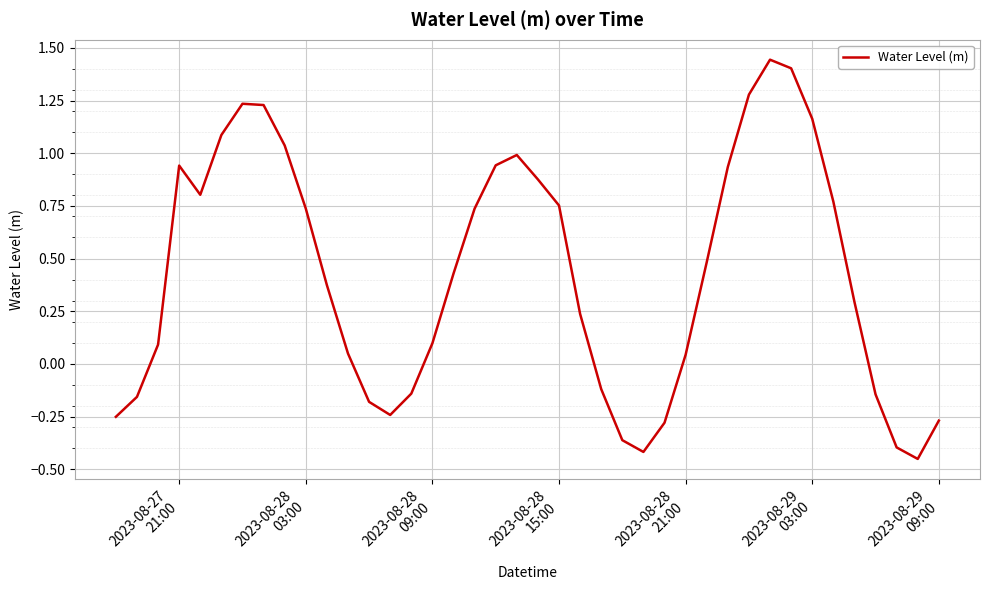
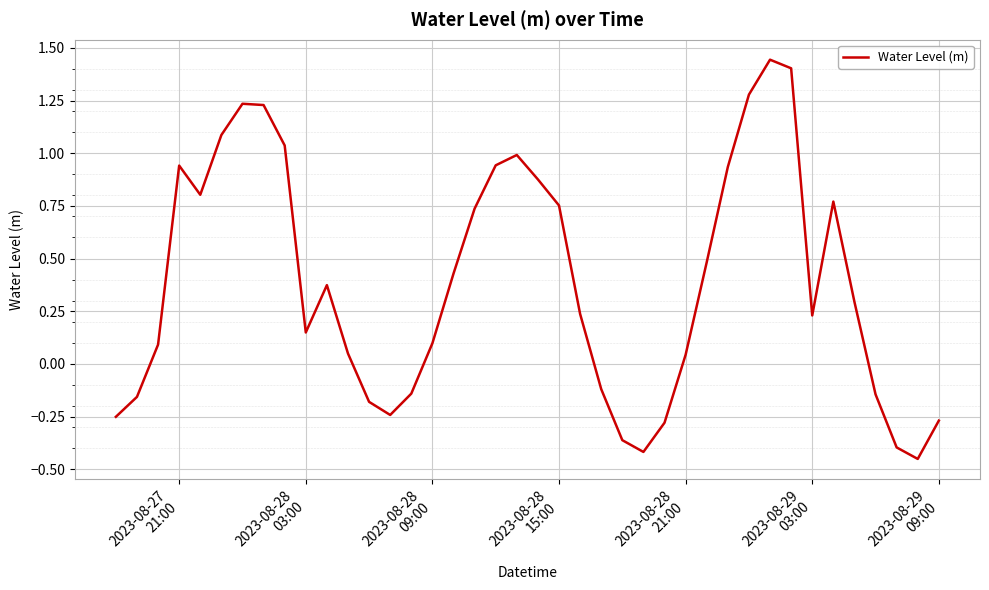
  {
    "2023-08-27 21:00": 0.94,
-   "2023-08-28 03:00": 0.74,
+   "2023-08-28 03:00": 0.15,
    "2023-08-28 09:00": 0.10,
    "2023-08-28 15:00": 0.75,
    "2023-08-28 21:00": 0.04,
-   "2023-08-29 03:00": 1.16,
+   "2023-08-29 03:00": 0.23,
    "2023-08-29 09:00": -0.27
  }
